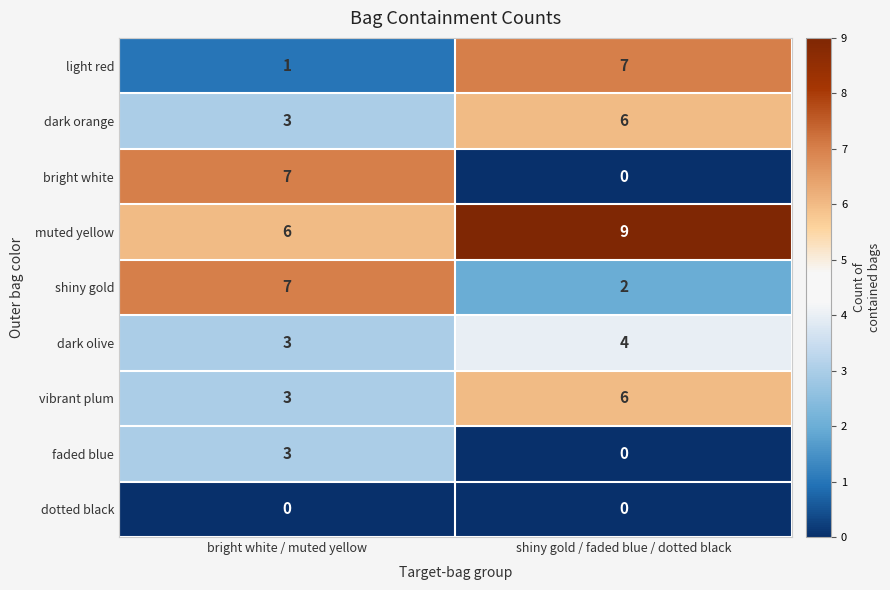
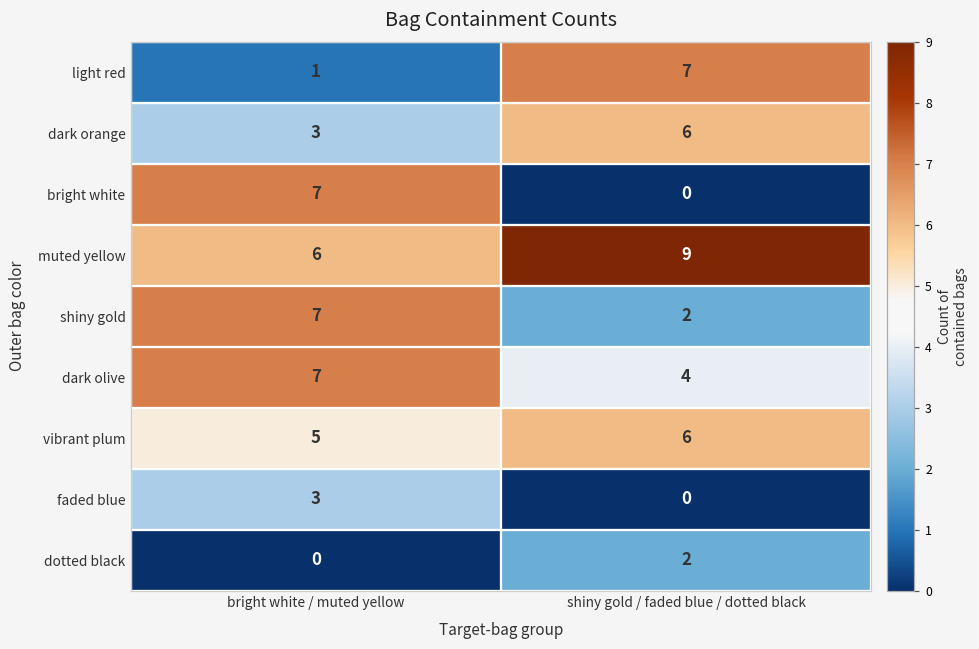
  {
    "light red": {
      "bright white / muted yellow": 1,
      "shiny gold / faded blue / dotted black": 7
    },
    "dark orange": {
      "bright white / muted yellow": 3,
      "shiny gold / faded blue / dotted black": 6
    },
    "bright white": {
      "bright white / muted yellow": 7,
      "shiny gold / faded blue / dotted black": 0
    },
    "muted yellow": {
      "bright white / muted yellow": 6,
      "shiny gold / faded blue / dotted black": 9
    },
    "shiny gold": {
      "bright white / muted yellow": 7,
      "shiny gold / faded blue / dotted black": 2
    },
    "dark olive": {
-     "bright white / muted yellow": 3,
+     "bright white / muted yellow": 7,
      "shiny gold / faded blue / dotted black": 4
    },
    "vibrant plum": {
-     "bright white / muted yellow": 3,
+     "bright white / muted yellow": 5,
      "shiny gold / faded blue / dotted black": 6
    },
    "faded blue": {
      "bright white / muted yellow": 3,
      "shiny gold / faded blue / dotted black": 0
    },
    "dotted black": {
      "bright white / muted yellow": 0,
-     "shiny gold / faded blue / dotted black": 0
+     "shiny gold / faded blue / dotted black": 2
    }
  }
